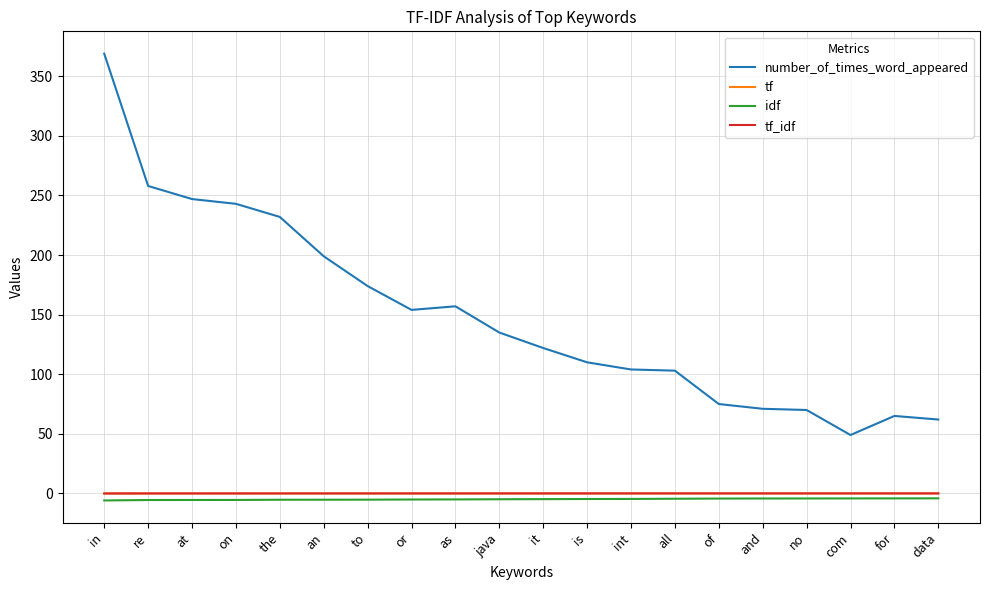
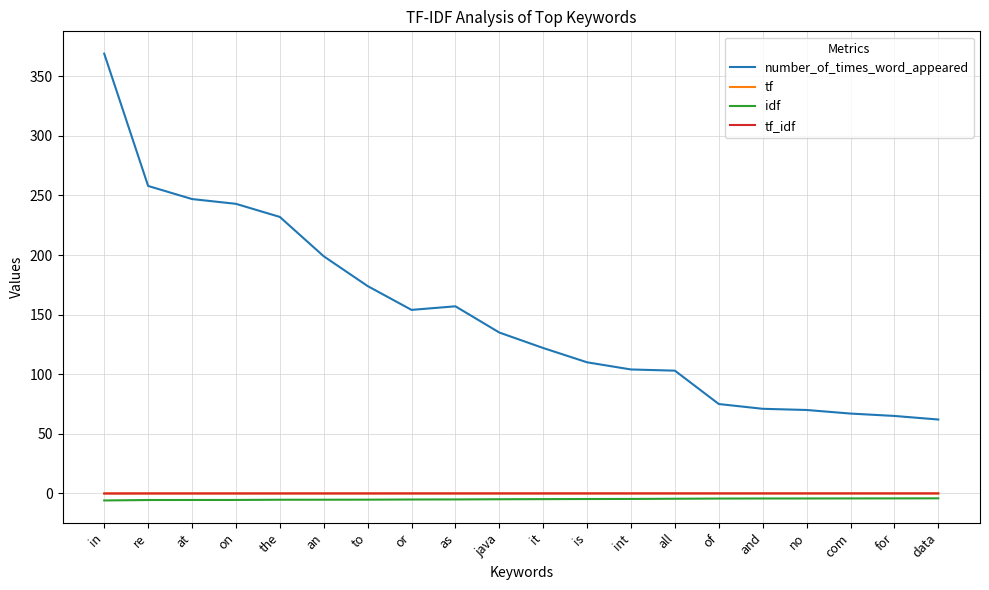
  {
    "number_of_times_word_appeared": {
      "in": 369,
      "re": 258,
      "at": 247,
      "on": 243,
      "the": 232,
      "an": 199,
      "to": 174,
      "or": 154,
      "as": 157,
      "java": 135,
      "it": 122,
      "is": 110,
      "int": 104,
      "all": 103,
      "of": 75,
      "and": 71,
      "no": 70,
-     "com": 49,
+     "com": 67,
      "for": 65,
      "data": 62
    },
    "idf": {
      "in": -6,
      "re": -6,
      "at": -6,
      "on": -5,
      "the": -5,
      "an": -5,
      "to": -5,
      "or": -5,
      "as": -5,
      "java": -5,
      "it": -5,
      "is": -5,
      "int": -5,
      "all": -4,
      "of": -4,
      "and": -4,
      "no": -4,
      "com": -4,
      "for": -4,
      "data": -4
    }
  }
